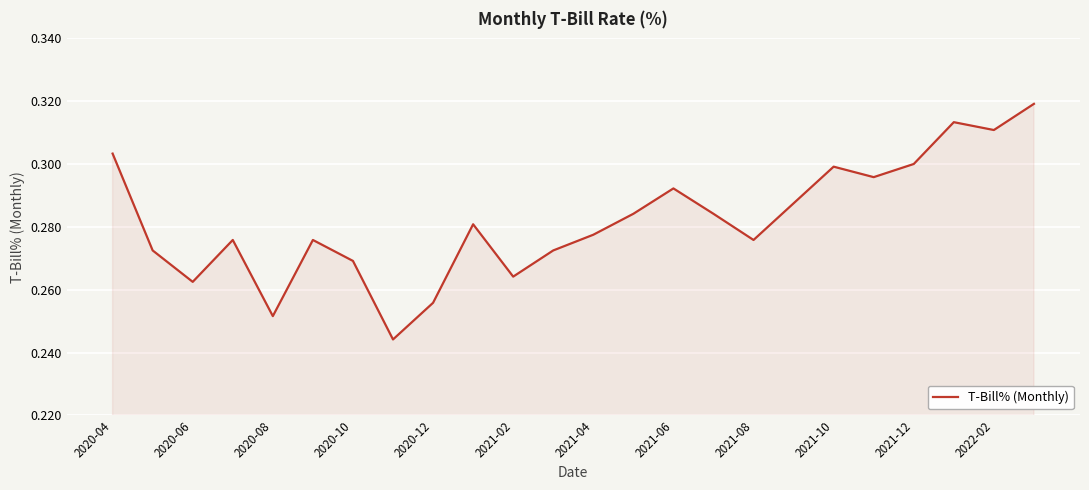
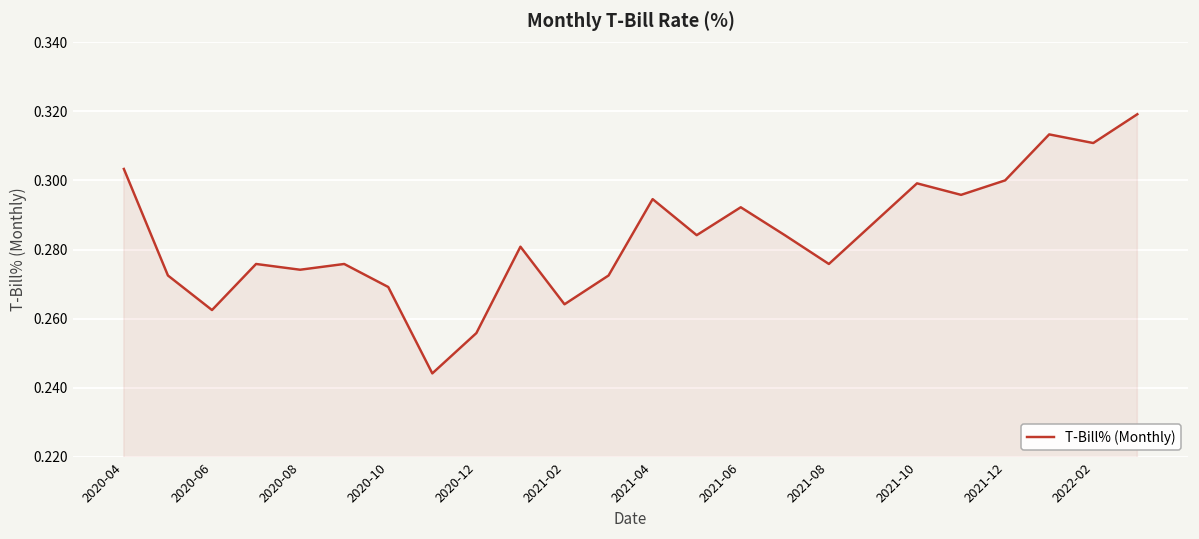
  {
    "2020-04": 0.303,
    "2020-06": 0.263,
-   "2020-08": 0.252,
+   "2020-08": 0.274,
    "2020-10": 0.269,
    "2020-12": 0.256,
    "2021-02": 0.264,
-   "2021-04": 0.278,
+   "2021-04": 0.295,
    "2021-06": 0.292,
    "2021-08": 0.276,
    "2021-10": 0.299,
    "2021-12": 0.300,
    "2022-02": 0.311
  }
